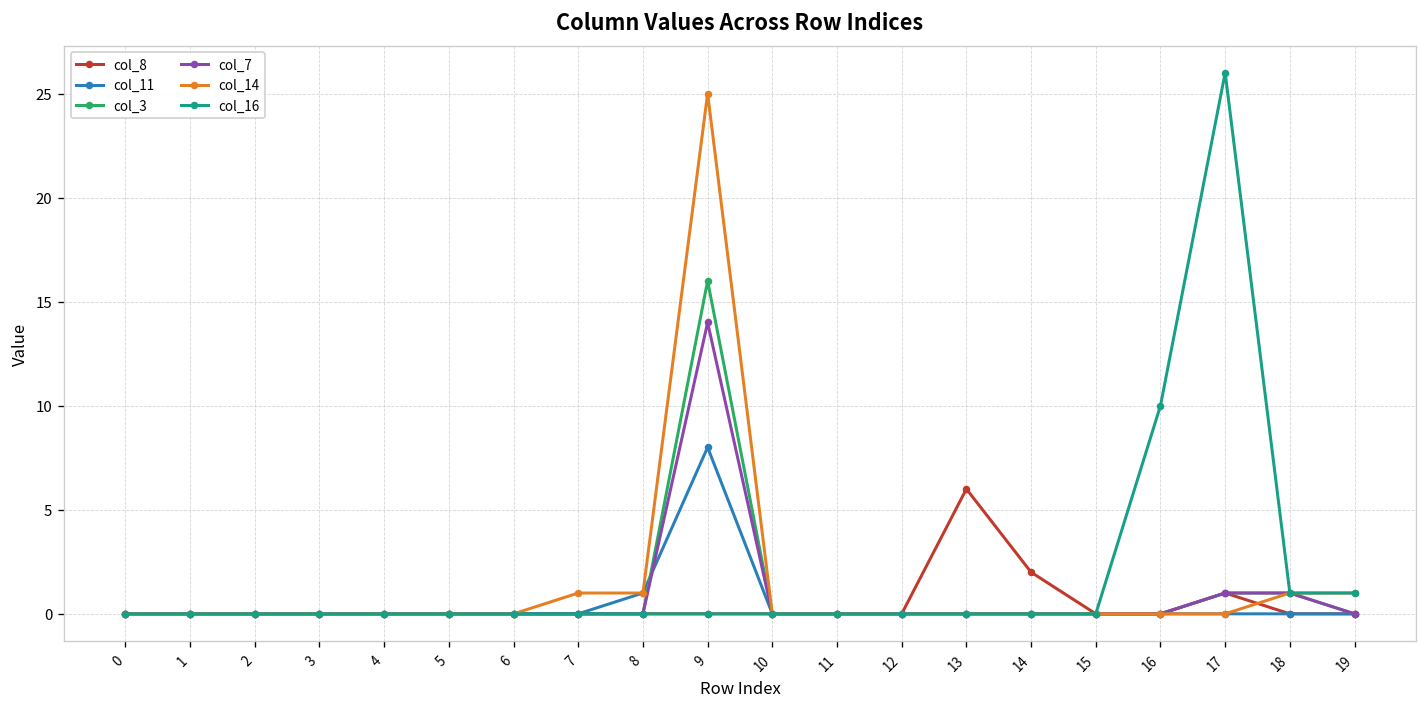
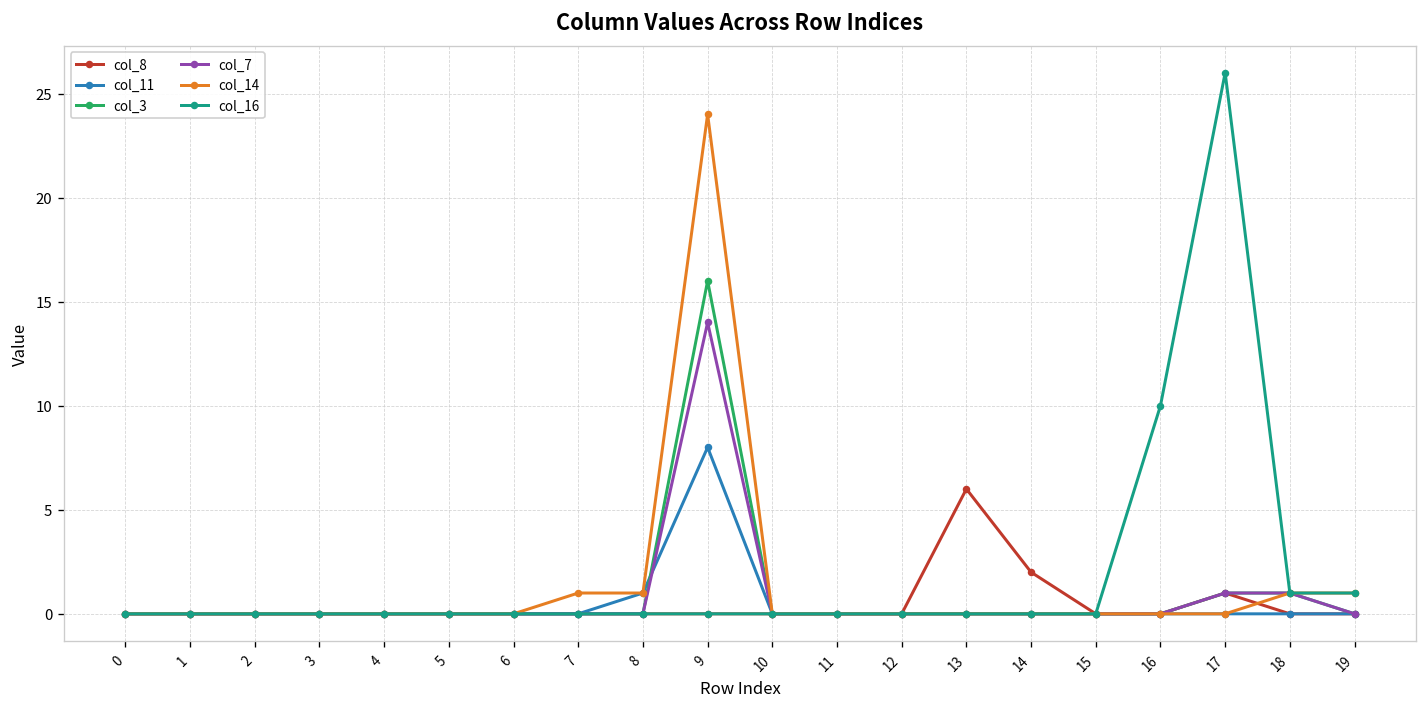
  {
    "col_8": {
      "13": 6,
      "14": 2
    },
    "col_11": {
      "9": 8
    },
    "col_7": {
      "9": 14
    },
    "col_14": {
      "7": 1,
-     "9": 25
+     "9": 24
    }
  }
